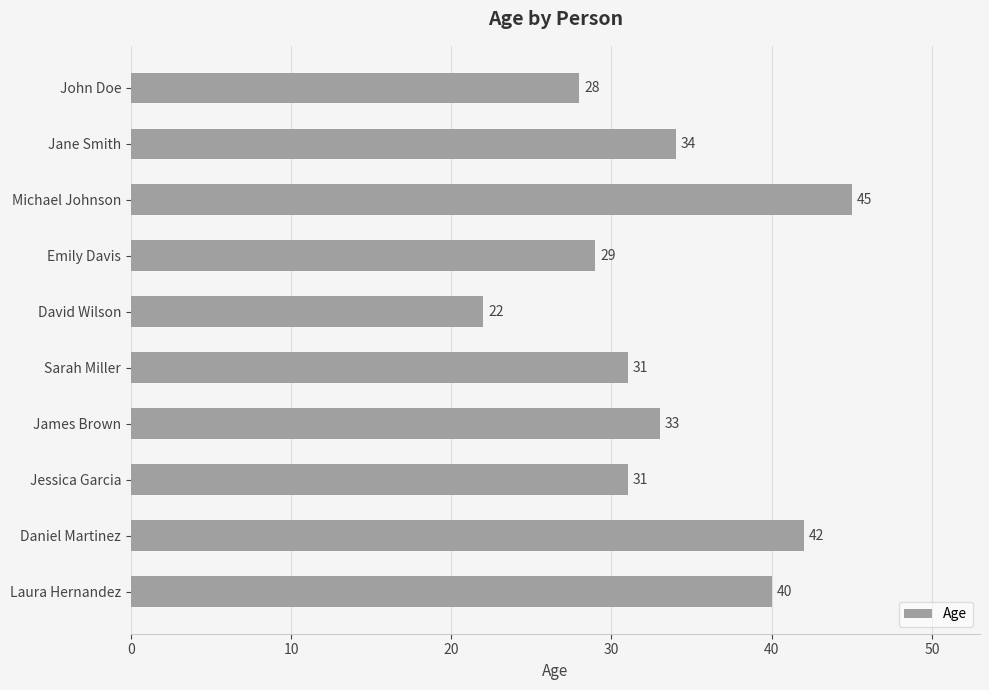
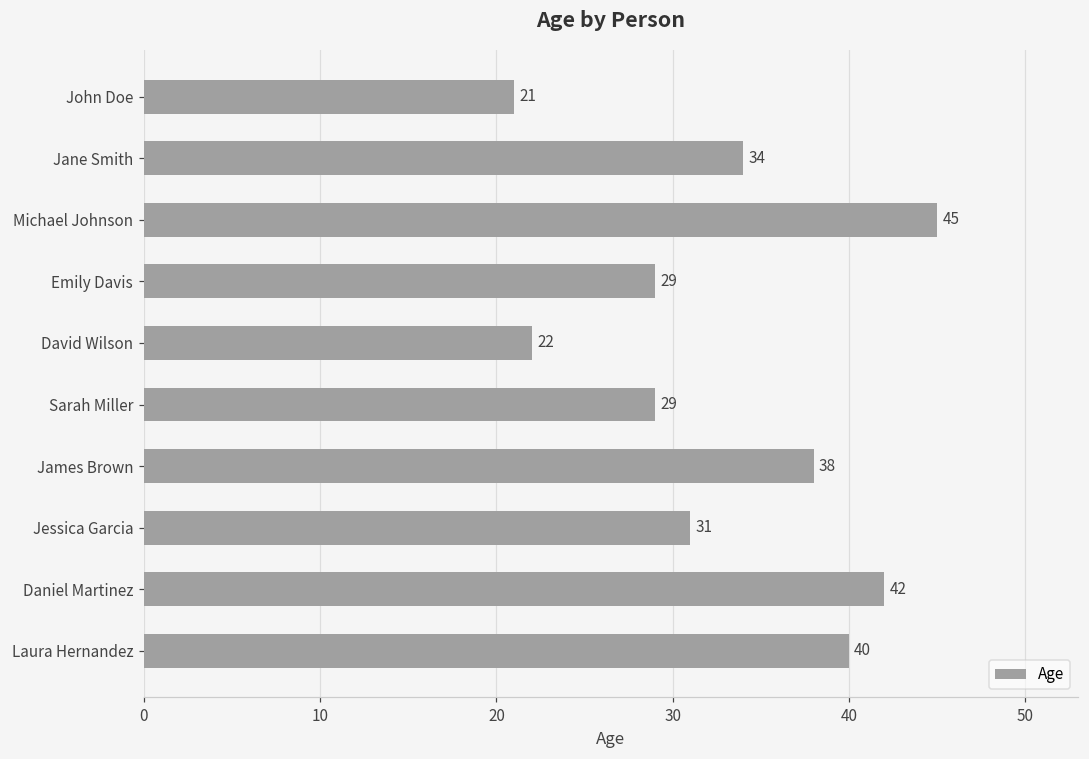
  {
-   "John Doe": 28,
+   "John Doe": 21,
    "Jane Smith": 34,
    "Michael Johnson": 45,
    "Emily Davis": 29,
    "David Wilson": 22,
-   "Sarah Miller": 31,
-   "James Brown": 33,
+   "Sarah Miller": 29,
+   "James Brown": 38,
    "Jessica Garcia": 31,
    "Daniel Martinez": 42,
    "Laura Hernandez": 40
  }
